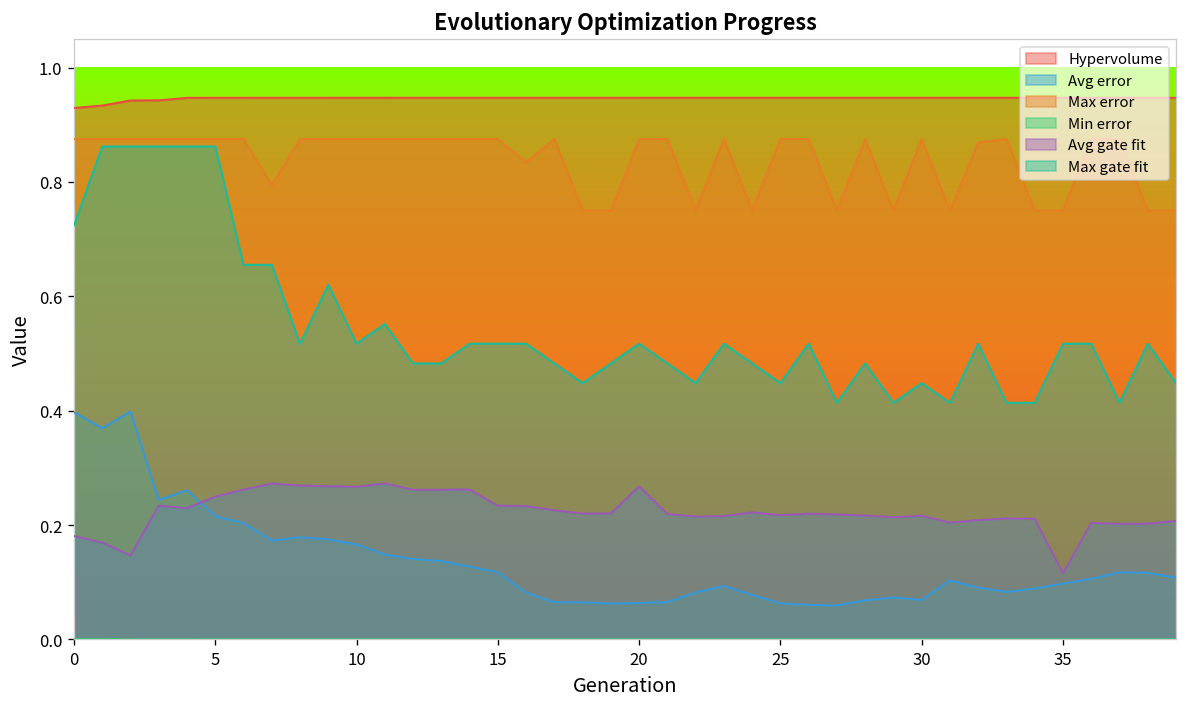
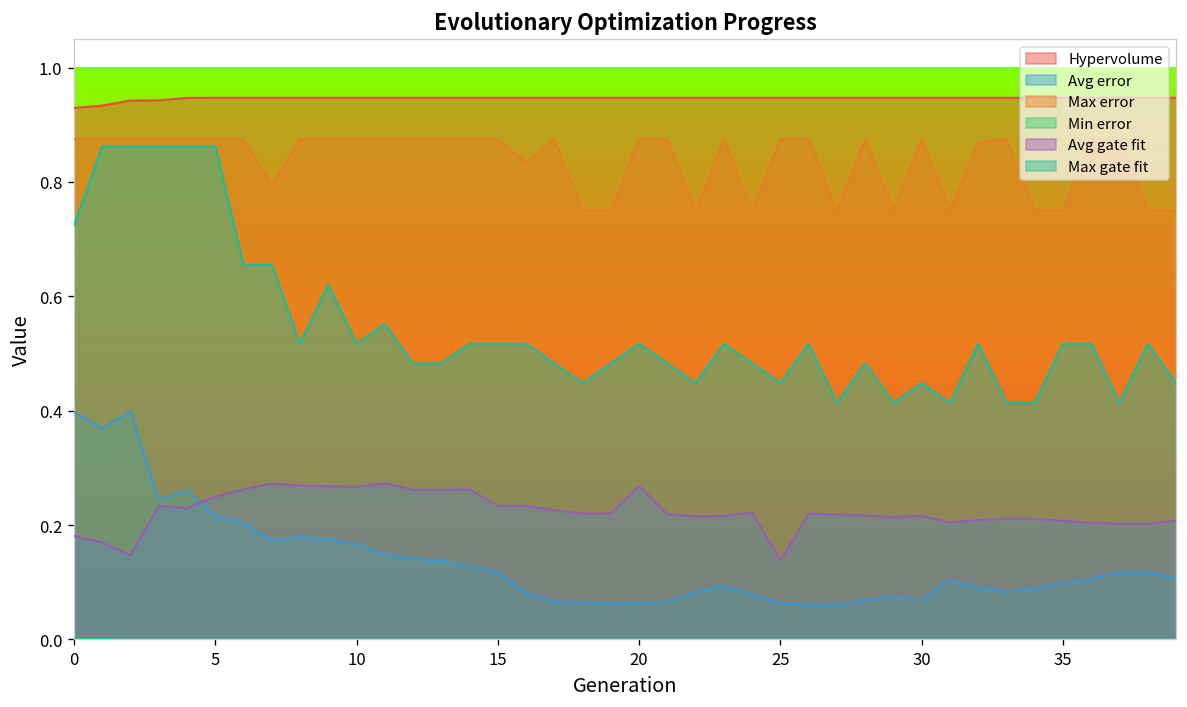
  {
    "Avg gate fit": {
      "0": 0.18,
      "5": 0.25,
      "10": 0.27,
      "15": 0.23,
      "20": 0.27,
-     "25": 0.22,
+     "25": 0.14,
      "30": 0.22,
-     "35": 0.12
+     "35": 0.21
    }
  }
